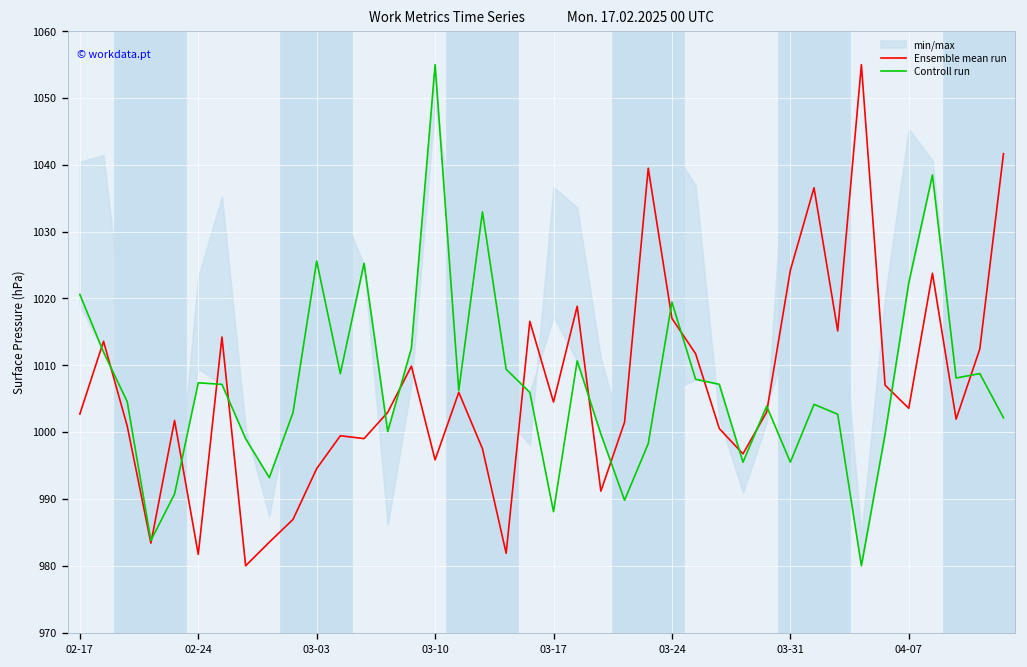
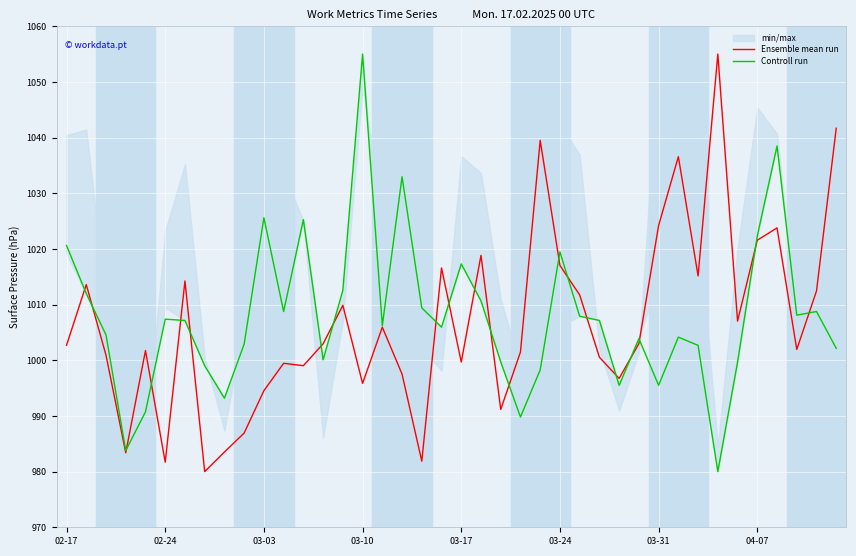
  {
    "Ensemble mean run": {
      "02-17": 1003,
      "02-24": 982,
      "03-03": 995,
      "03-10": 996,
-     "03-17": 1004,
+     "03-17": 1000,
      "03-24": 1017,
      "03-31": 1024,
-     "04-07": 1004
+     "04-07": 1022
    },
    "Controll run": {
      "02-17": 1021,
      "02-24": 1007,
      "03-03": 1026,
-     "03-17": 988,
+     "03-17": 1017,
      "03-24": 1019,
      "03-31": 996,
      "04-07": 1022
    }
  }
